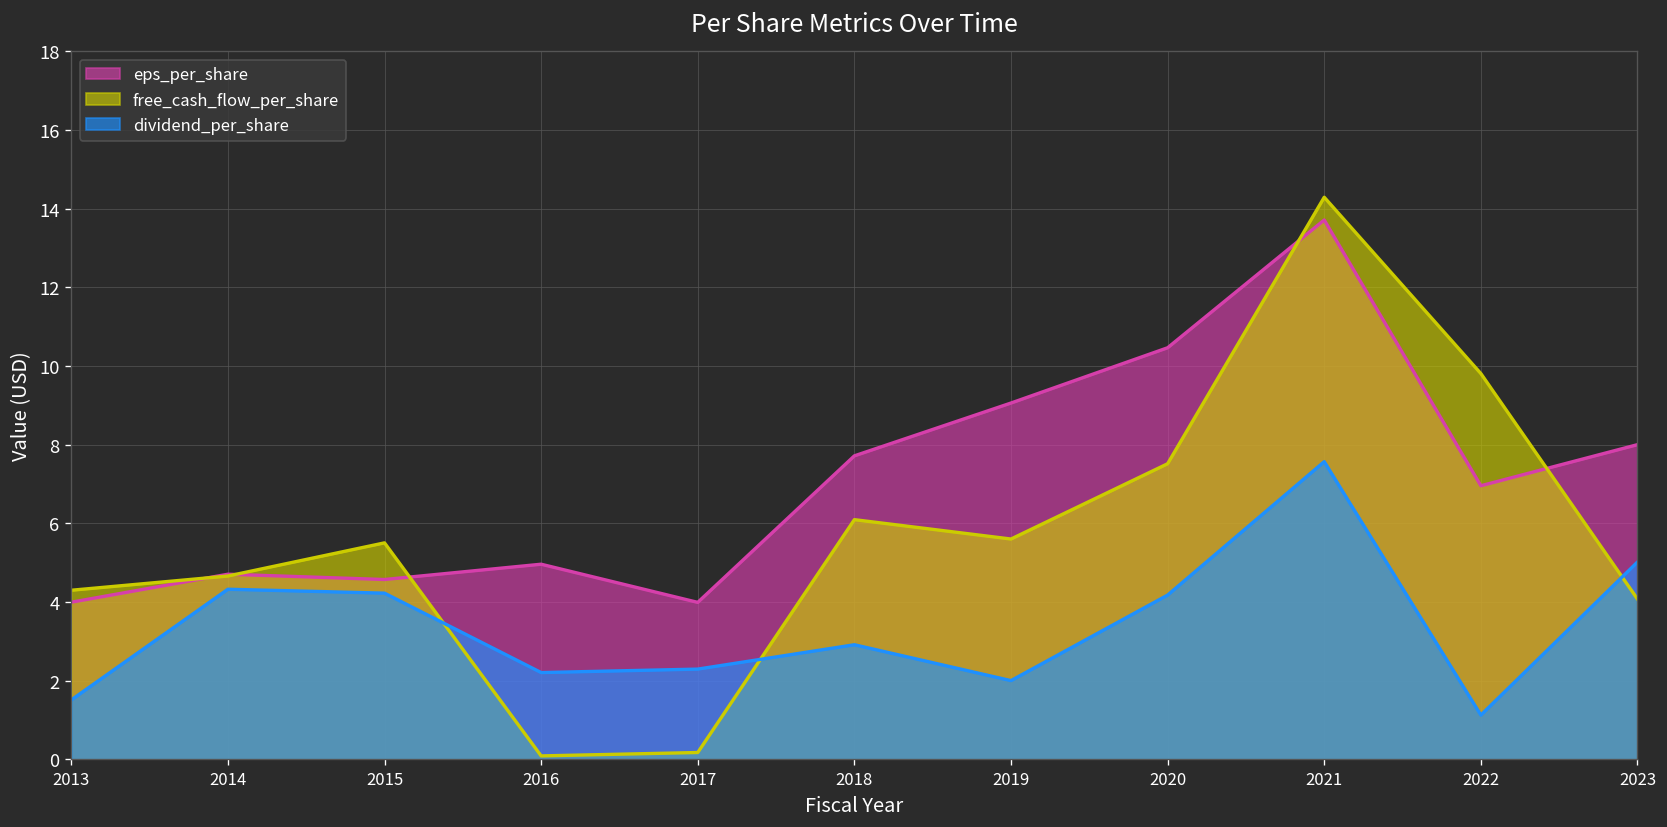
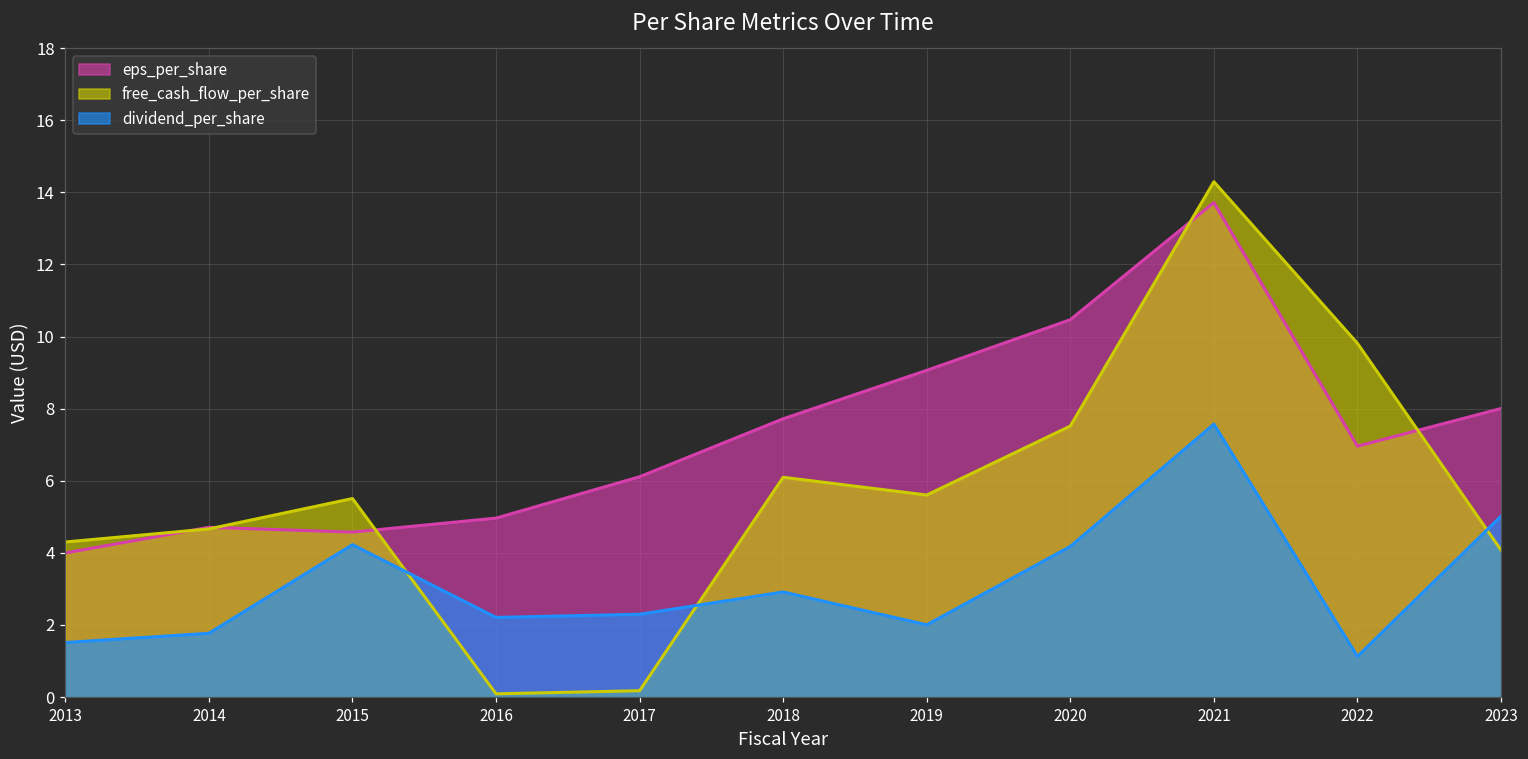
  {
    "eps_per_share": {
      "2013": 4.0,
      "2015": 4.6,
      "2016": 5.0,
-     "2017": 4.0,
+     "2017": 6.1,
      "2018": 7.7,
      "2019": 9.1,
      "2020": 10.5,
      "2021": 13.7,
      "2022": 7.0,
      "2023": 8.0
    },
    "free_cash_flow_per_share": {
      "2013": 4.3,
      "2015": 5.5,
      "2016": 0.1,
      "2017": 0.2,
      "2018": 6.1,
      "2019": 5.6,
      "2020": 7.5,
      "2021": 14.3,
      "2022": 9.8,
      "2023": 4.1
    },
    "dividend_per_share": {
      "2013": 1.5,
-     "2014": 4.3,
+     "2014": 1.8,
      "2015": 4.2,
      "2016": 2.2,
      "2017": 2.3,
      "2018": 2.9,
      "2019": 2.0,
      "2020": 4.2,
      "2021": 7.6,
      "2022": 1.1,
      "2023": 5.0
    }
  }
